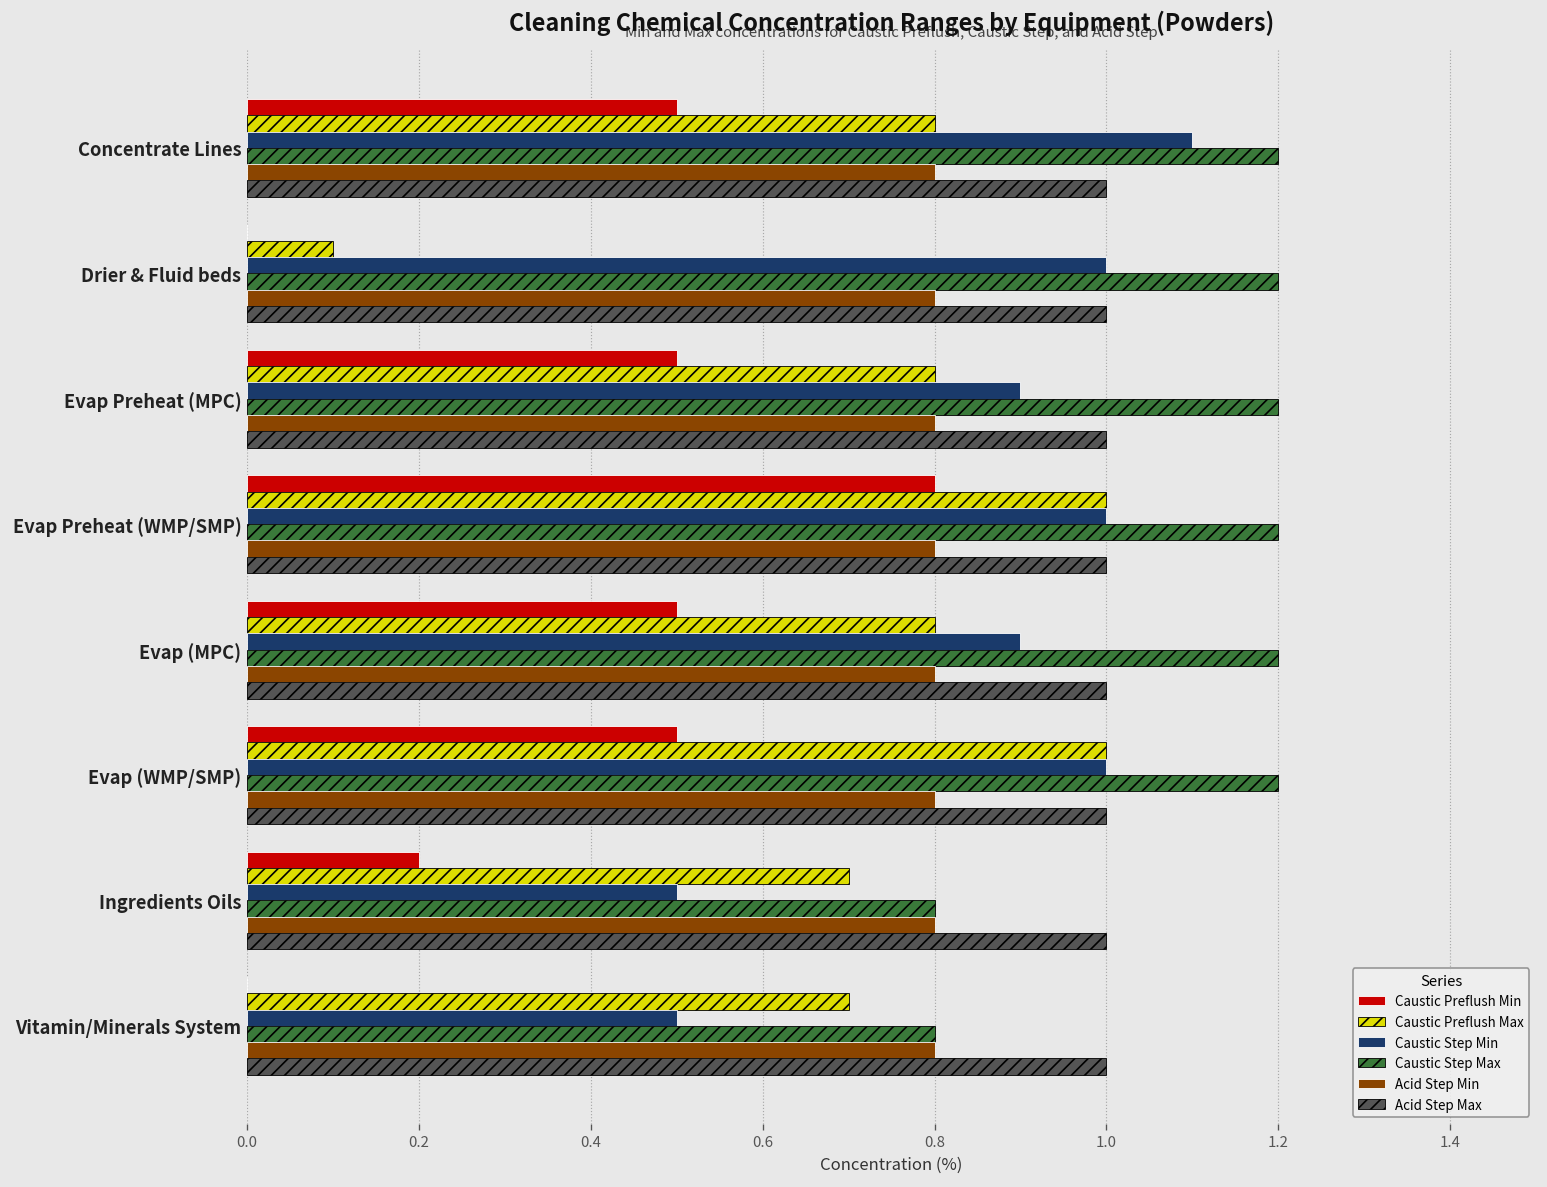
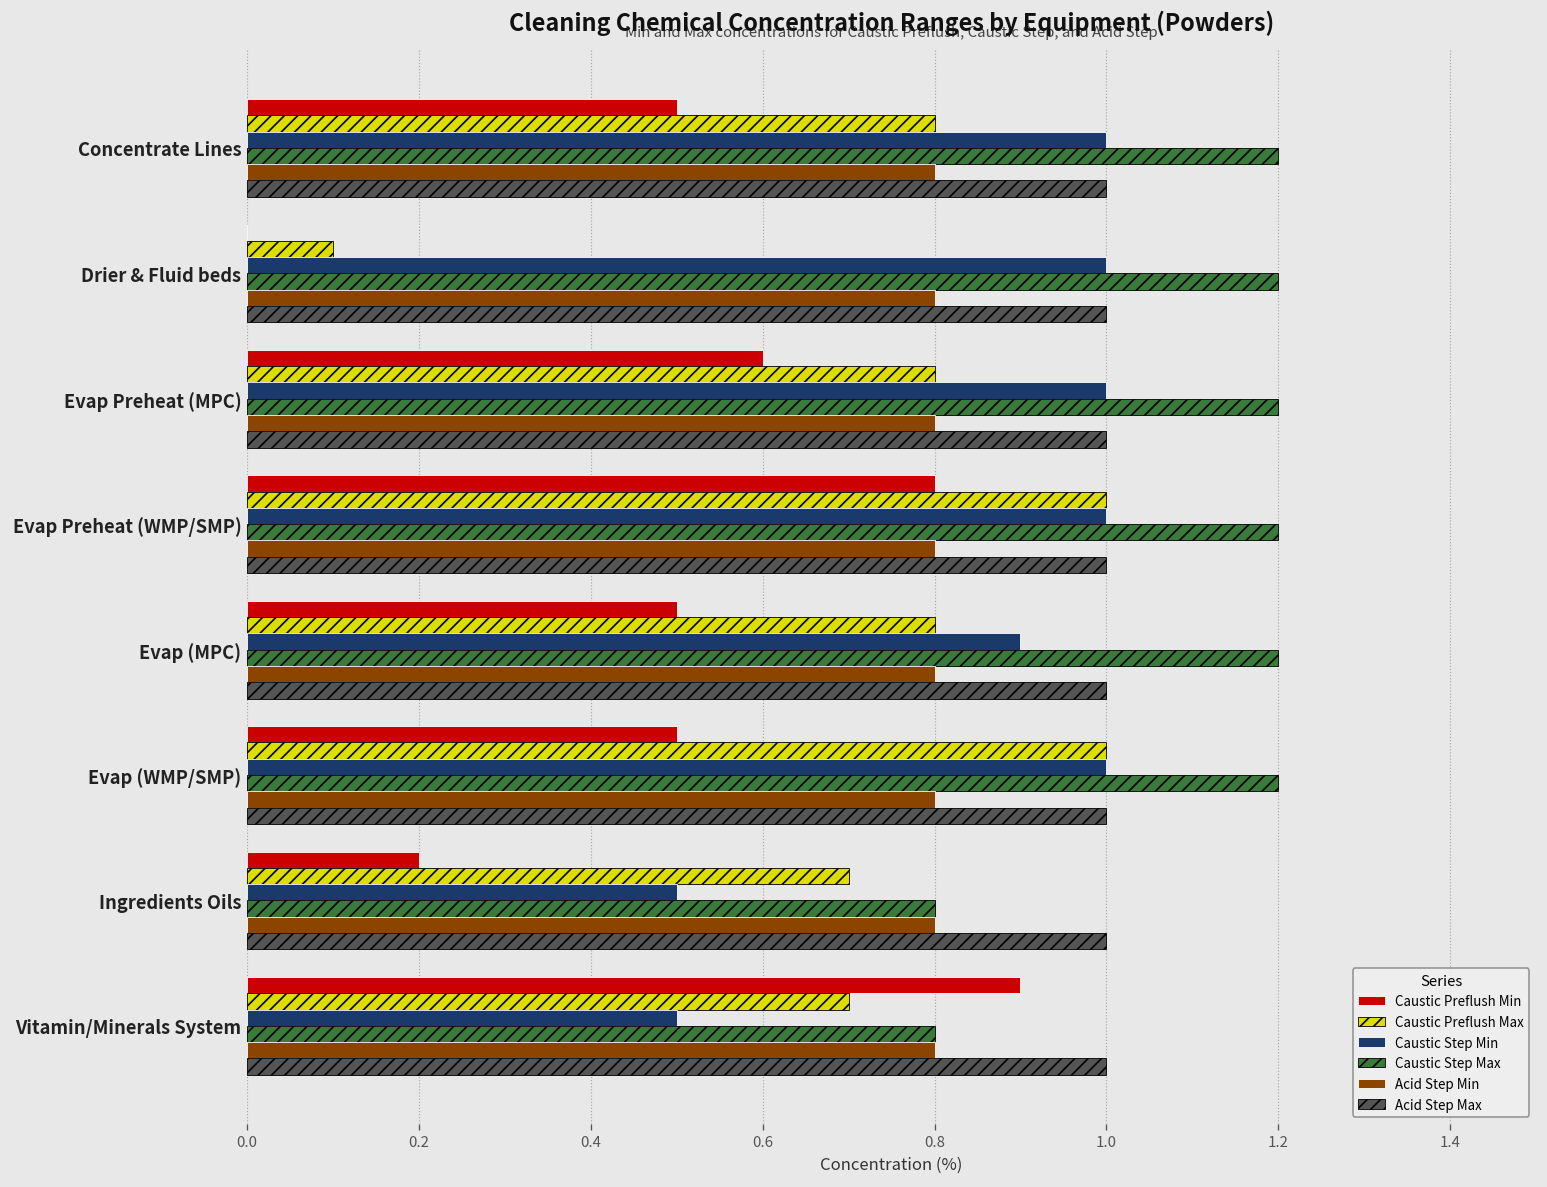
  {
    "Caustic Preflush Min": {
      "Concentrate Lines": 0.5,
      "Drier & Fluid beds": 0.0,
-     "Evap Preheat (MPC)": 0.5,
+     "Evap Preheat (MPC)": 0.6,
      "Evap Preheat (WMP/SMP)": 0.8,
      "Evap (MPC)": 0.5,
      "Evap (WMP/SMP)": 0.5,
      "Ingredients Oils": 0.2,
-     "Vitamin/Minerals System": 0.0
+     "Vitamin/Minerals System": 0.9
    },
    "Caustic Preflush Max": {
      "Concentrate Lines": 0.8,
      "Drier & Fluid beds": 0.1,
      "Evap Preheat (MPC)": 0.8,
      "Evap Preheat (WMP/SMP)": 1.0,
      "Evap (MPC)": 0.8,
      "Evap (WMP/SMP)": 1.0,
      "Ingredients Oils": 0.7,
      "Vitamin/Minerals System": 0.7
    },
    "Caustic Step Min": {
-     "Concentrate Lines": 1.1,
+     "Concentrate Lines": 1.0,
      "Drier & Fluid beds": 1.0,
-     "Evap Preheat (MPC)": 0.9,
+     "Evap Preheat (MPC)": 1.0,
      "Evap Preheat (WMP/SMP)": 1.0,
      "Evap (MPC)": 0.9,
      "Evap (WMP/SMP)": 1.0,
      "Ingredients Oils": 0.5,
      "Vitamin/Minerals System": 0.5
    },
    "Acid Step Min": {
      "Concentrate Lines": 0.8,
      "Drier & Fluid beds": 0.8,
      "Evap Preheat (MPC)": 0.8,
      "Evap Preheat (WMP/SMP)": 0.8,
      "Evap (MPC)": 0.8,
      "Evap (WMP/SMP)": 0.8,
      "Ingredients Oils": 0.8,
      "Vitamin/Minerals System": 0.8
    }
  }
